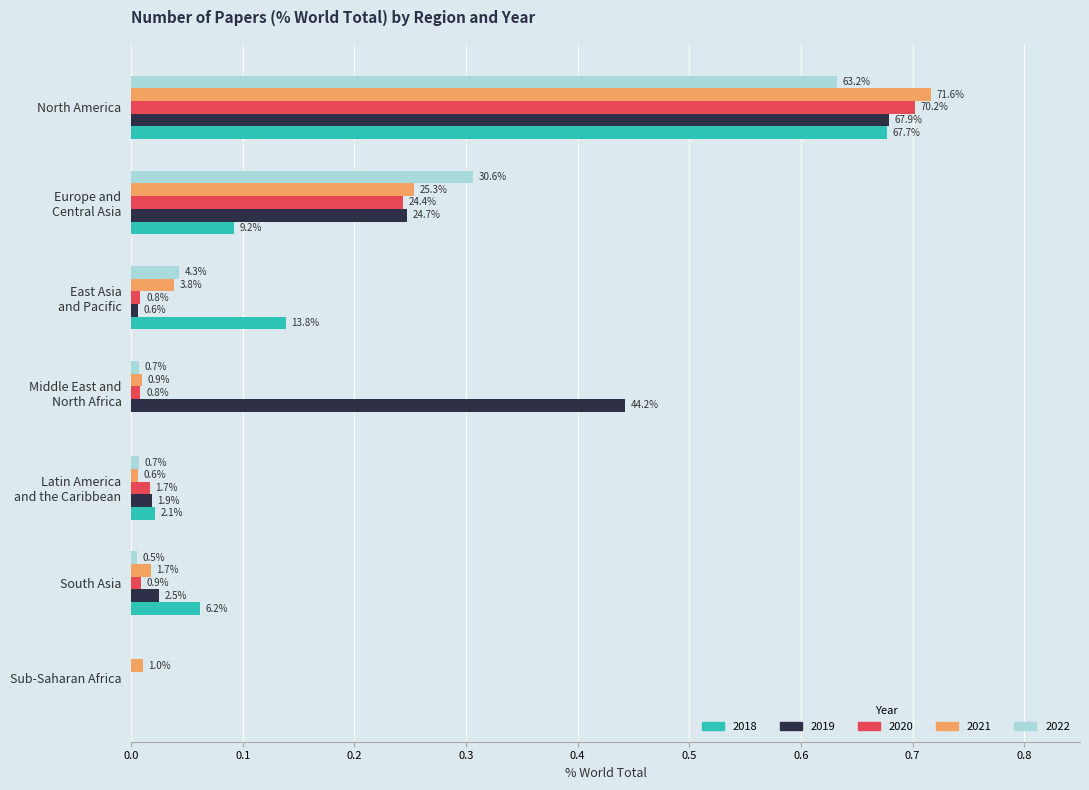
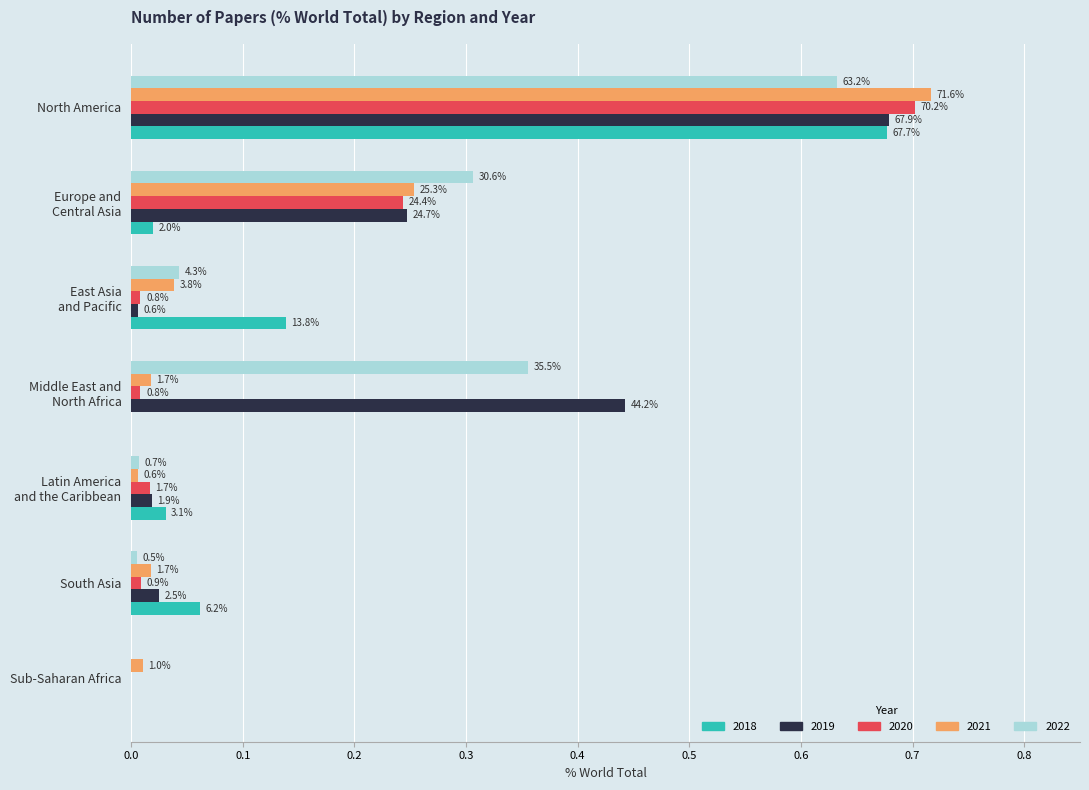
  {
    "2018": {
      "North America": "67.7%",
-     "Europe and Central Asia": "9.2%",
+     "Europe and Central Asia": "2.0%",
      "East Asia and Pacific": "13.8%",
-     "Latin America and the Caribbean": "2.1%",
+     "Latin America and the Caribbean": "3.1%",
      "South Asia": "6.2%"
    },
    "2019": {
      "North America": "67.9%",
      "Europe and Central Asia": "24.7%",
      "East Asia and Pacific": "0.6%",
      "Middle East and North Africa": "44.2%",
      "Latin America and the Caribbean": "1.9%",
      "South Asia": "2.5%"
    },
    "2020": {
      "North America": "70.2%",
      "Europe and Central Asia": "24.4%",
      "East Asia and Pacific": "0.8%",
      "Middle East and North Africa": "0.8%",
      "Latin America and the Caribbean": "1.7%",
      "South Asia": "0.9%"
    },
    "2021": {
      "North America": "71.6%",
      "Europe and Central Asia": "25.3%",
      "East Asia and Pacific": "3.8%",
-     "Middle East and North Africa": "0.9%",
+     "Middle East and North Africa": "1.7%",
      "Latin America and the Caribbean": "0.6%",
      "South Asia": "1.7%",
      "Sub-Saharan Africa": "1.0%"
    },
    "2022": {
      "North America": "63.2%",
      "Europe and Central Asia": "30.6%",
      "East Asia and Pacific": "4.3%",
-     "Middle East and North Africa": "0.7%",
+     "Middle East and North Africa": "35.5%",
      "Latin America and the Caribbean": "0.7%",
      "South Asia": "0.5%"
    }
  }
